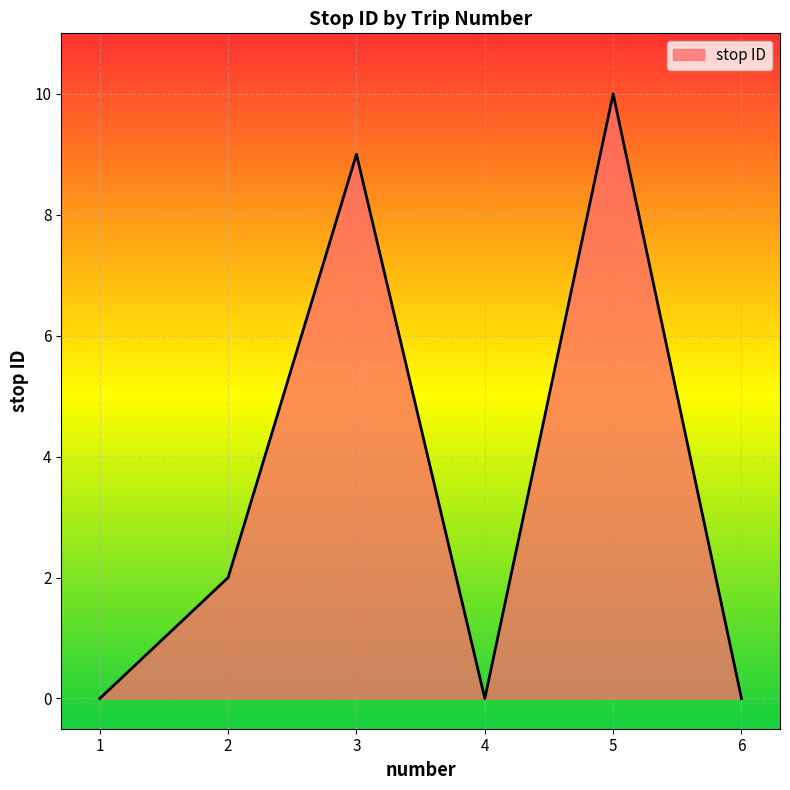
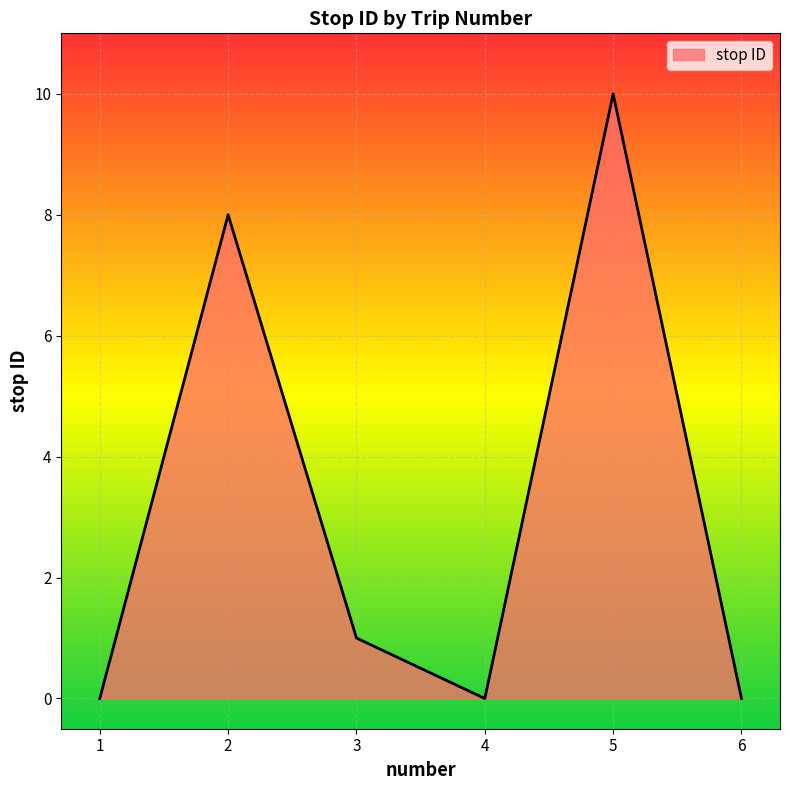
  {
    "1": 0,
-   "2": 2,
-   "3": 9,
+   "2": 8,
+   "3": 1,
    "4": 0,
    "5": 10,
    "6": 0
  }
